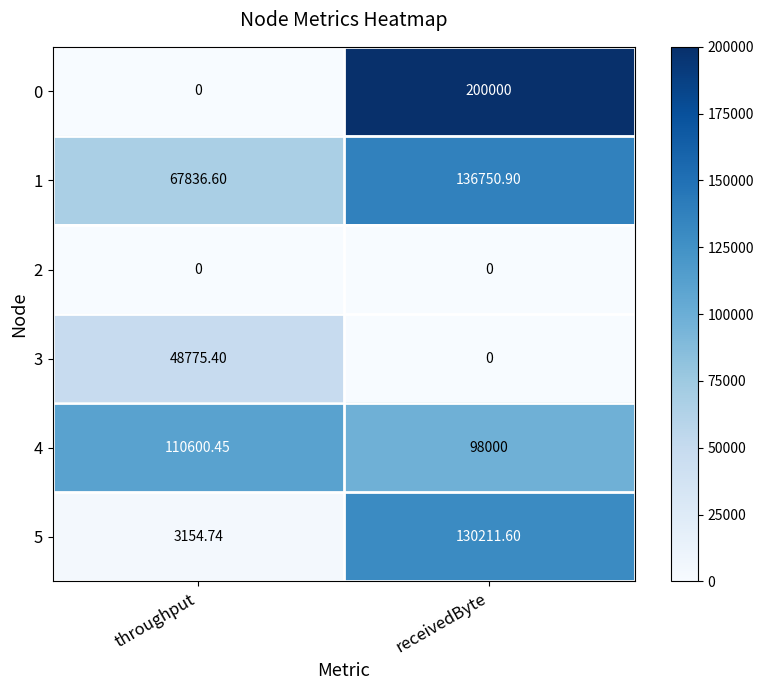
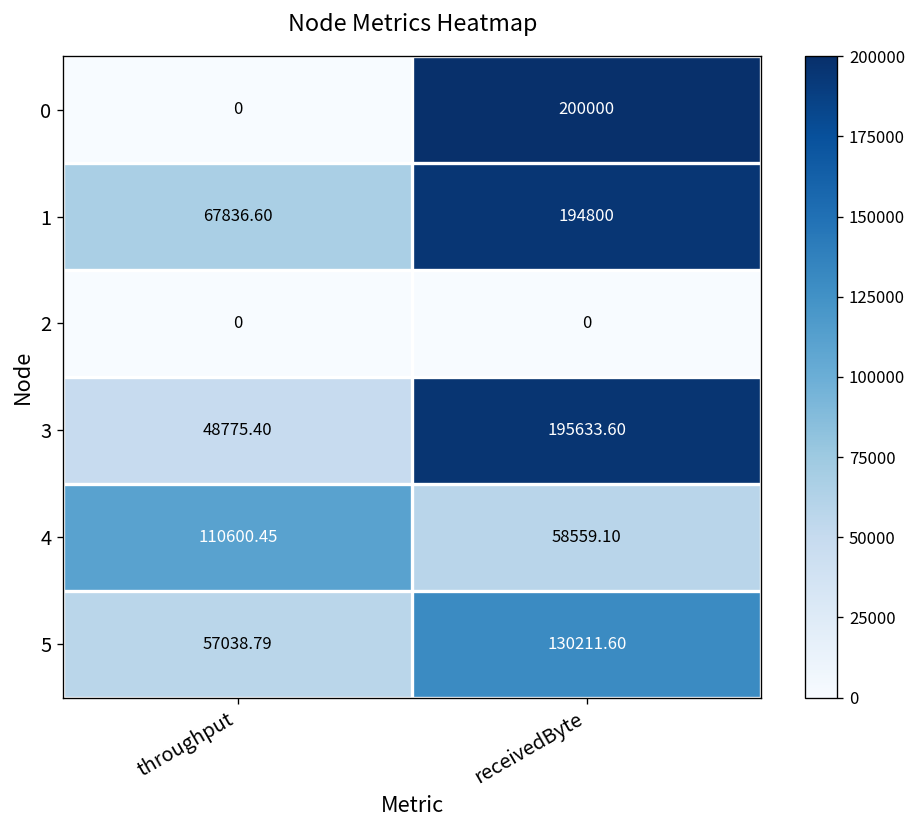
  {
    "0": {
      "throughput": 0,
      "receivedByte": 200000
    },
    "1": {
      "throughput": 67836.60,
-     "receivedByte": 136750.90
+     "receivedByte": 194800
    },
    "2": {
      "throughput": 0,
      "receivedByte": 0
    },
    "3": {
      "throughput": 48775.40,
-     "receivedByte": 0
+     "receivedByte": 195633.60
    },
    "4": {
      "throughput": 110600.45,
-     "receivedByte": 98000
+     "receivedByte": 58559.10
    },
    "5": {
-     "throughput": 3154.74,
+     "throughput": 57038.79,
      "receivedByte": 130211.60
    }
  }
